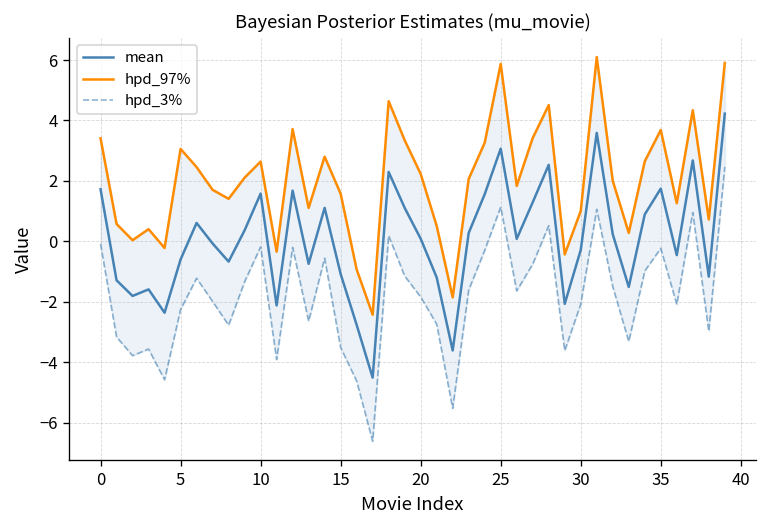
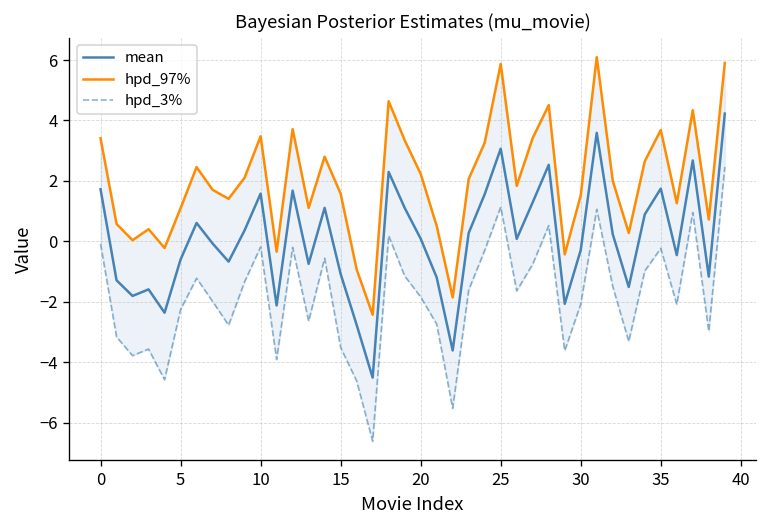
  {
    "hpd_97%": {
      "0": 3.4,
-     "5": 3.1,
-     "10": 2.6,
+     "5": 1.1,
+     "10": 3.5,
      "15": 1.6,
      "20": 2.2,
      "25": 5.9,
-     "30": 1.0,
+     "30": 1.5,
      "35": 3.7
    }
  }
